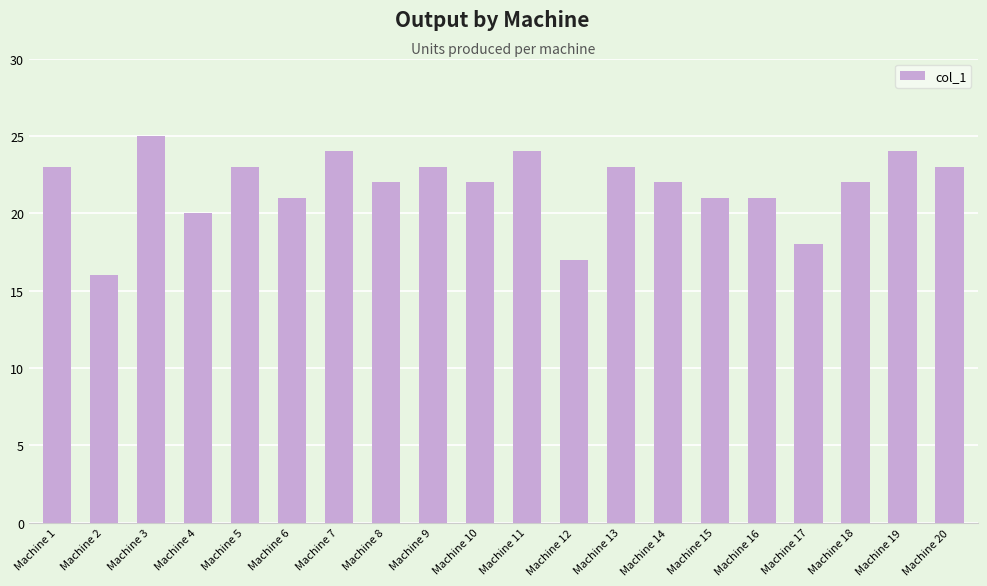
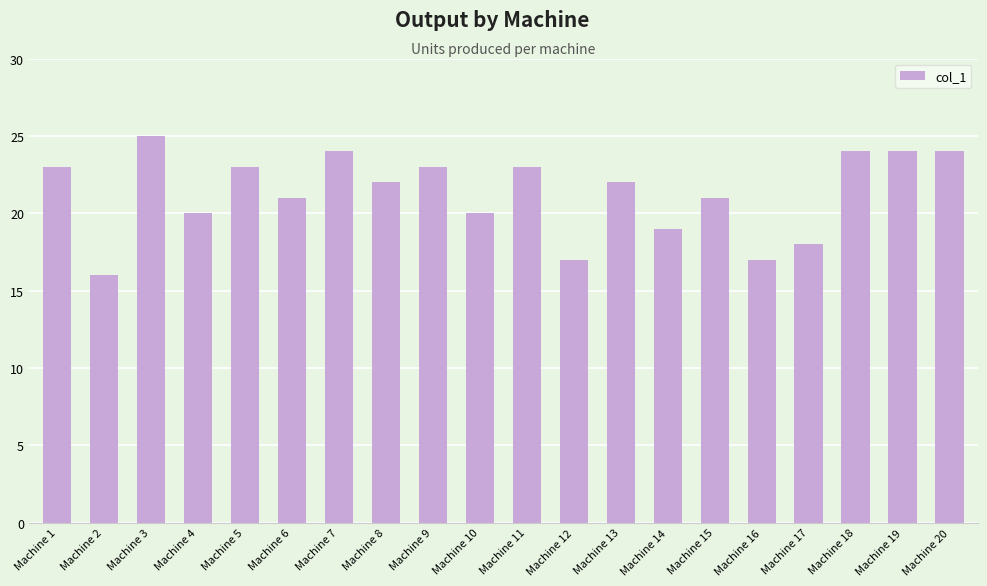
  {
    "Machine 1": 23,
    "Machine 2": 16,
    "Machine 3": 25,
    "Machine 4": 20,
    "Machine 5": 23,
    "Machine 6": 21,
    "Machine 7": 24,
    "Machine 8": 22,
    "Machine 9": 23,
-   "Machine 10": 22,
-   "Machine 11": 24,
+   "Machine 10": 20,
+   "Machine 11": 23,
    "Machine 12": 17,
-   "Machine 13": 23,
-   "Machine 14": 22,
+   "Machine 13": 22,
+   "Machine 14": 19,
    "Machine 15": 21,
-   "Machine 16": 21,
+   "Machine 16": 17,
    "Machine 17": 18,
-   "Machine 18": 22,
+   "Machine 18": 24,
    "Machine 19": 24,
-   "Machine 20": 23
+   "Machine 20": 24
  }
